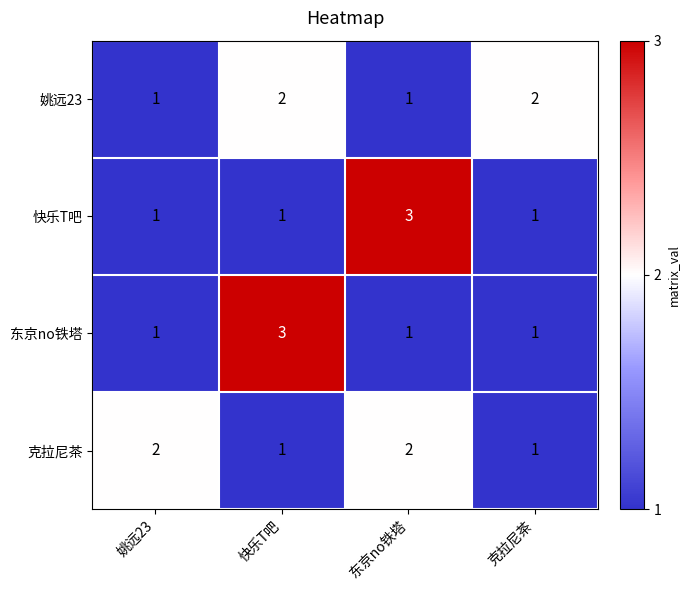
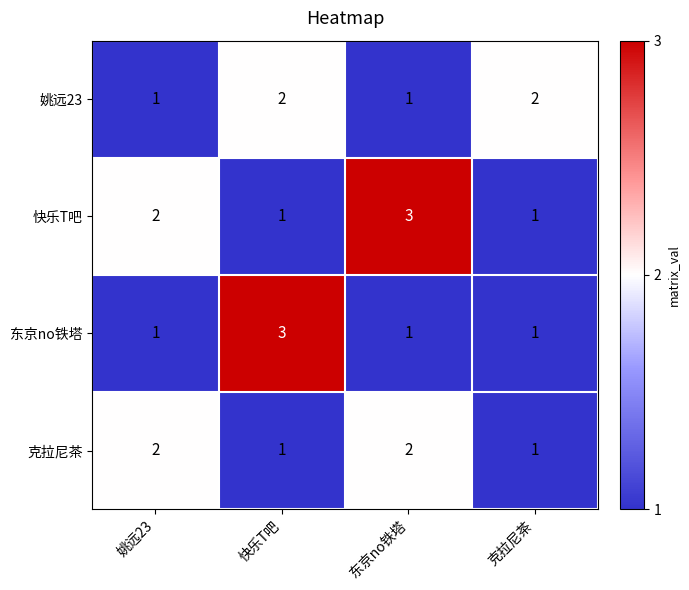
  {
    "姚远23": {
      "姚远23": 1,
      "快乐T吧": 2,
      "东京no铁塔": 1,
      "克拉尼茶": 2
    },
    "快乐T吧": {
-     "姚远23": 1,
+     "姚远23": 2,
      "快乐T吧": 1,
      "东京no铁塔": 3,
      "克拉尼茶": 1
    },
    "东京no铁塔": {
      "姚远23": 1,
      "快乐T吧": 3,
      "东京no铁塔": 1,
      "克拉尼茶": 1
    },
    "克拉尼茶": {
      "姚远23": 2,
      "快乐T吧": 1,
      "东京no铁塔": 2,
      "克拉尼茶": 1
    }
  }
